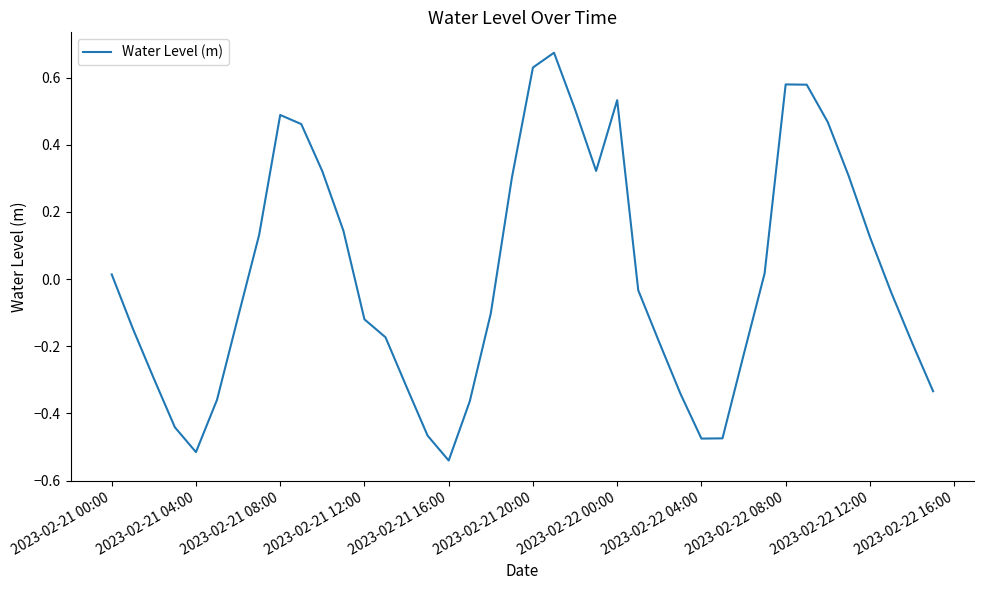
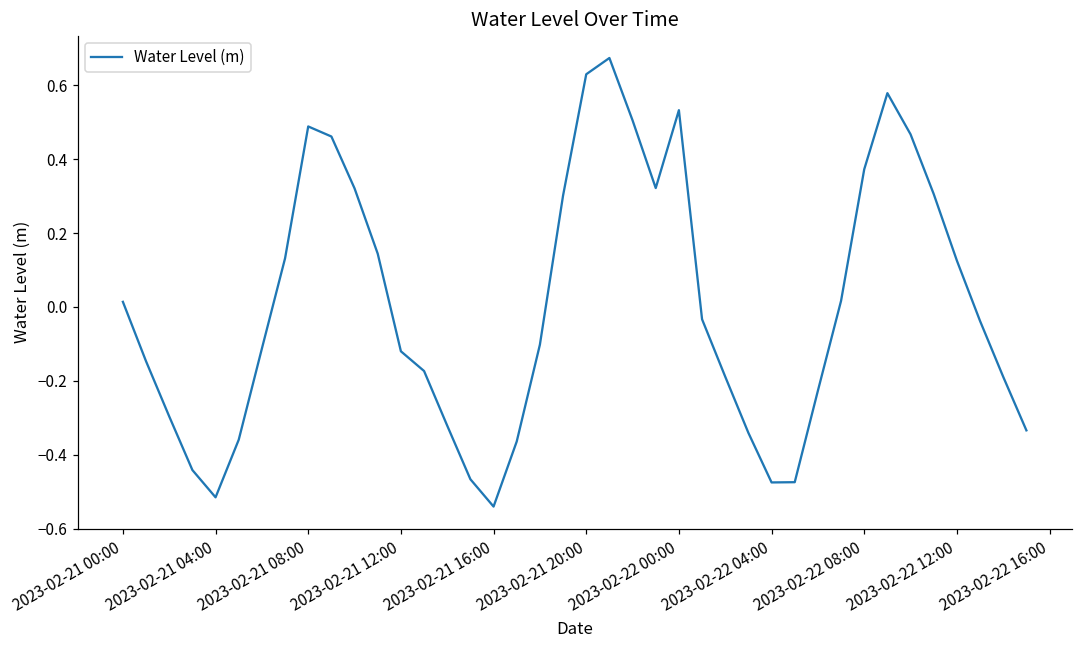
  {
    "2023-02-21 00:00": 0.01,
    "2023-02-21 04:00": -0.52,
    "2023-02-21 08:00": 0.49,
    "2023-02-21 12:00": -0.12,
    "2023-02-21 16:00": -0.54,
    "2023-02-21 20:00": 0.63,
    "2023-02-22 00:00": 0.53,
    "2023-02-22 04:00": -0.47,
-   "2023-02-22 08:00": 0.58,
+   "2023-02-22 08:00": 0.37,
    "2023-02-22 12:00": 0.13
  }
